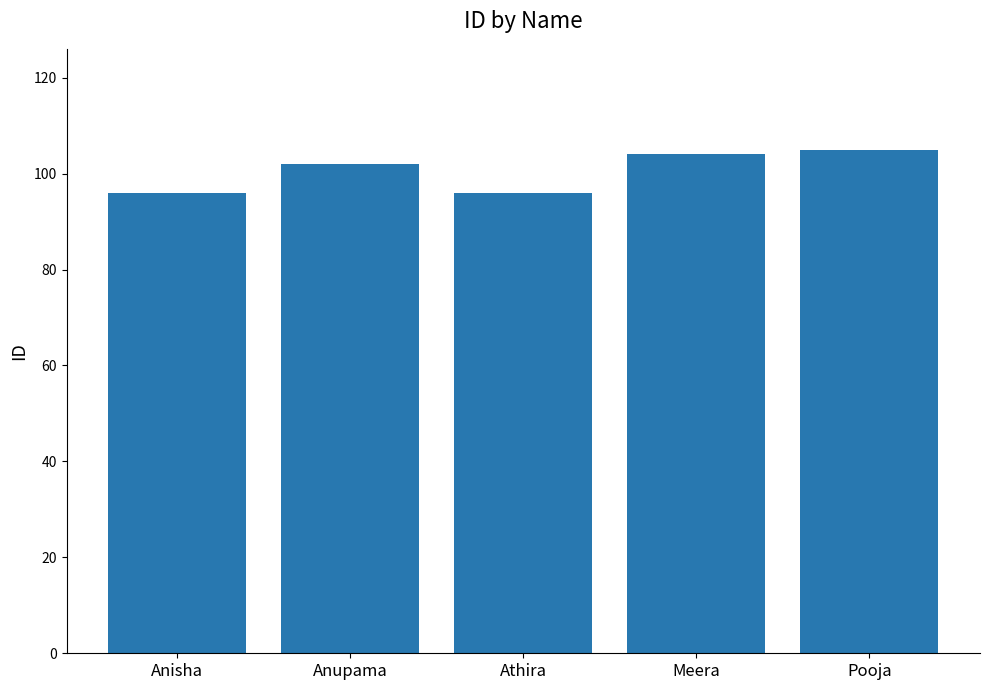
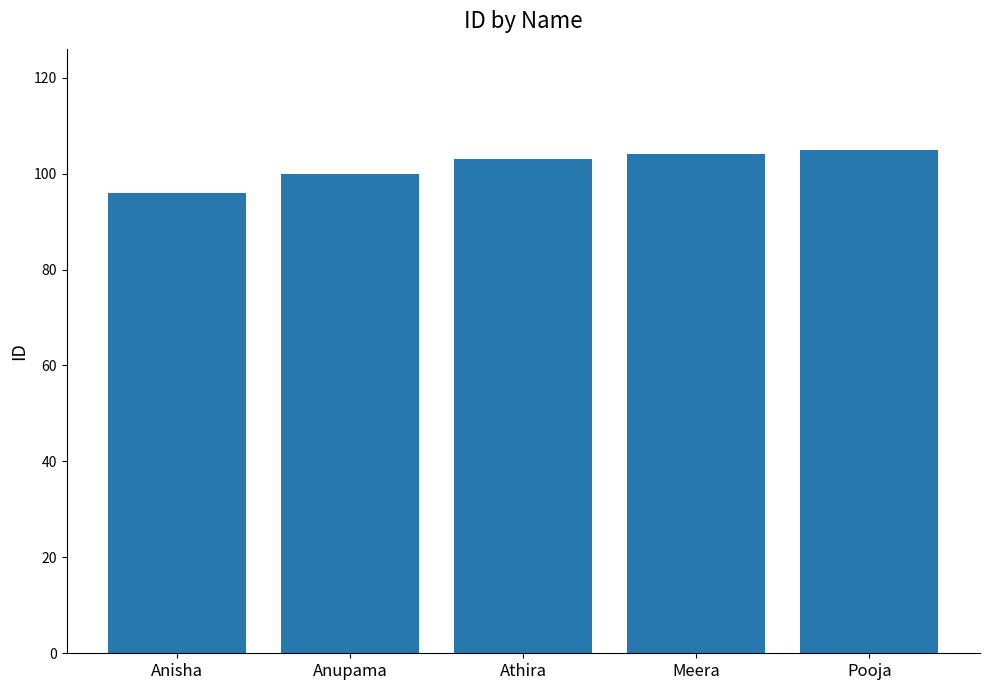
  {
    "Anisha": 96,
-   "Anupama": 102,
-   "Athira": 96,
+   "Anupama": 100,
+   "Athira": 103,
    "Meera": 104,
    "Pooja": 105
  }
